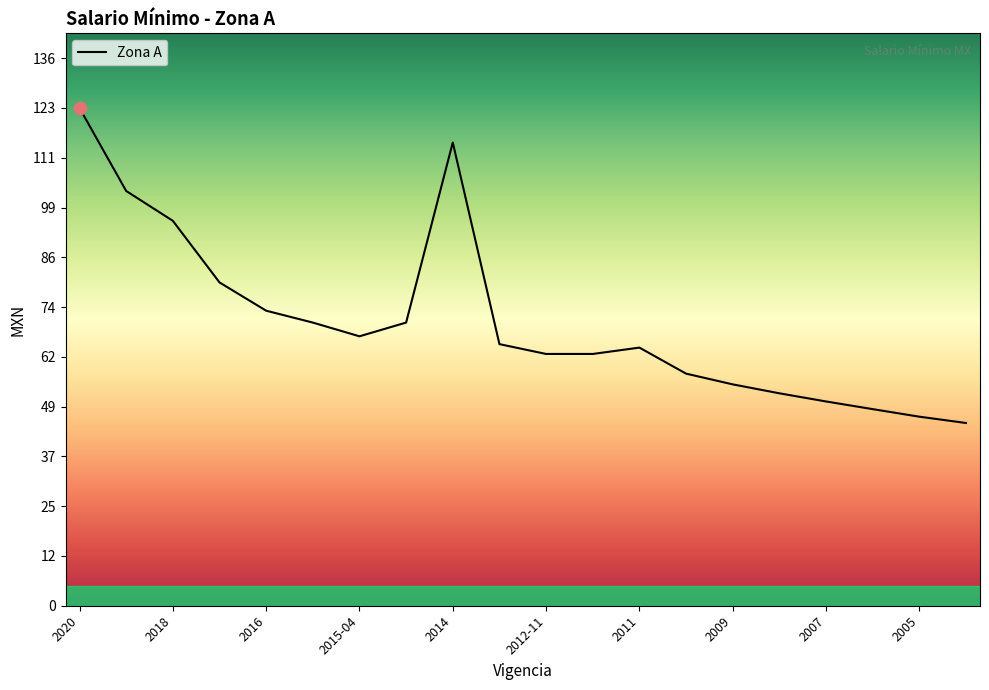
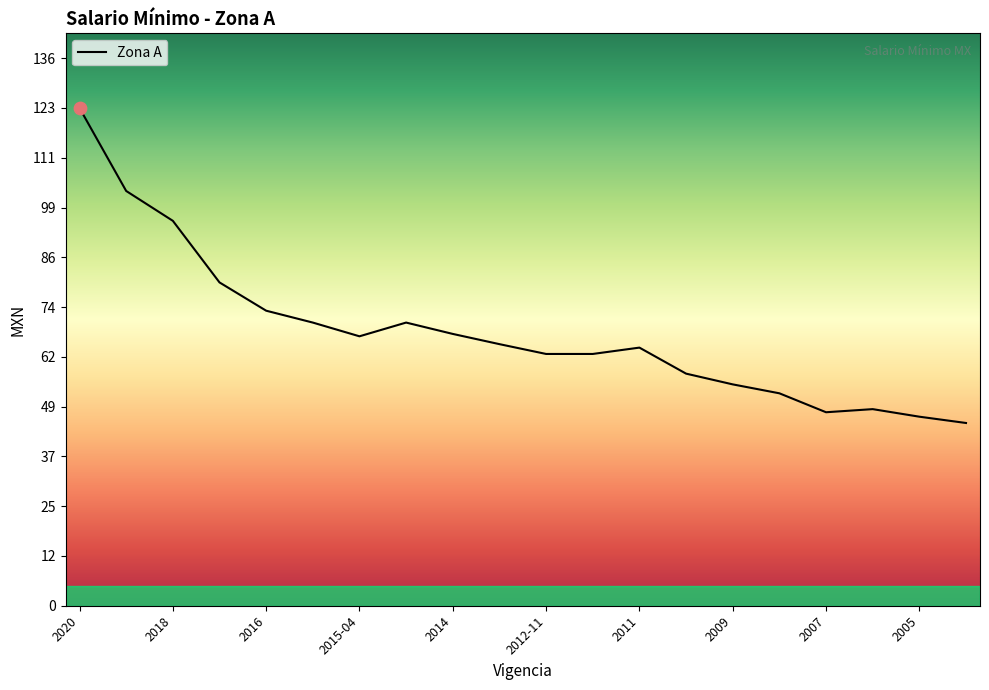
  {
    "Zona A": {
      "2018": 95,
      "2016": 73,
      "2015-04": 67,
-     "2014": 115,
+     "2014": 67,
      "2012-11": 62,
      "2011": 64,
      "2009": 55,
-     "2007": 51,
+     "2007": 48,
      "2005": 47
    }
  }
